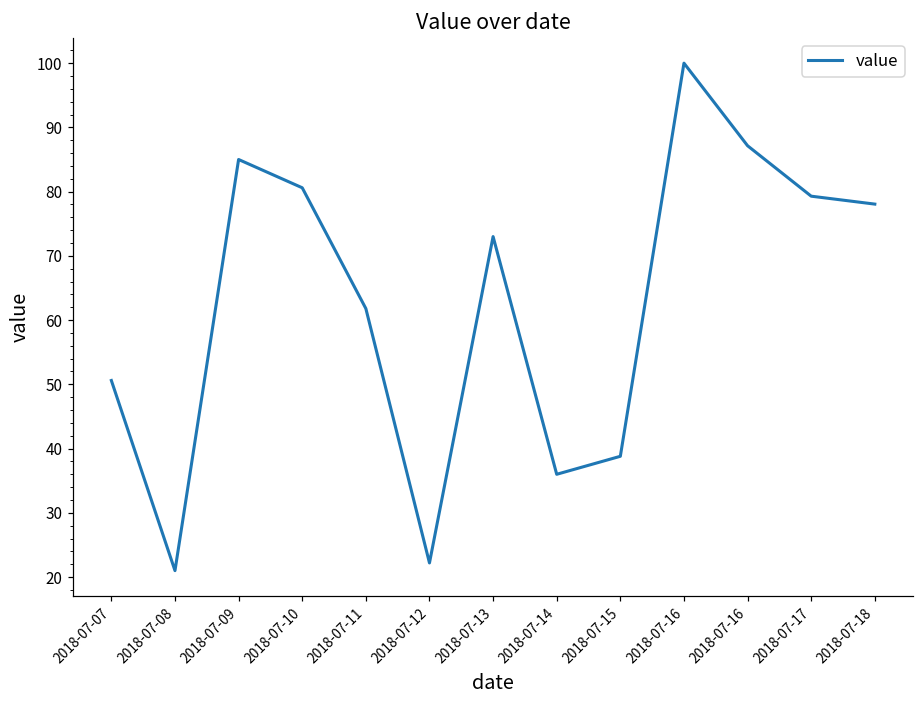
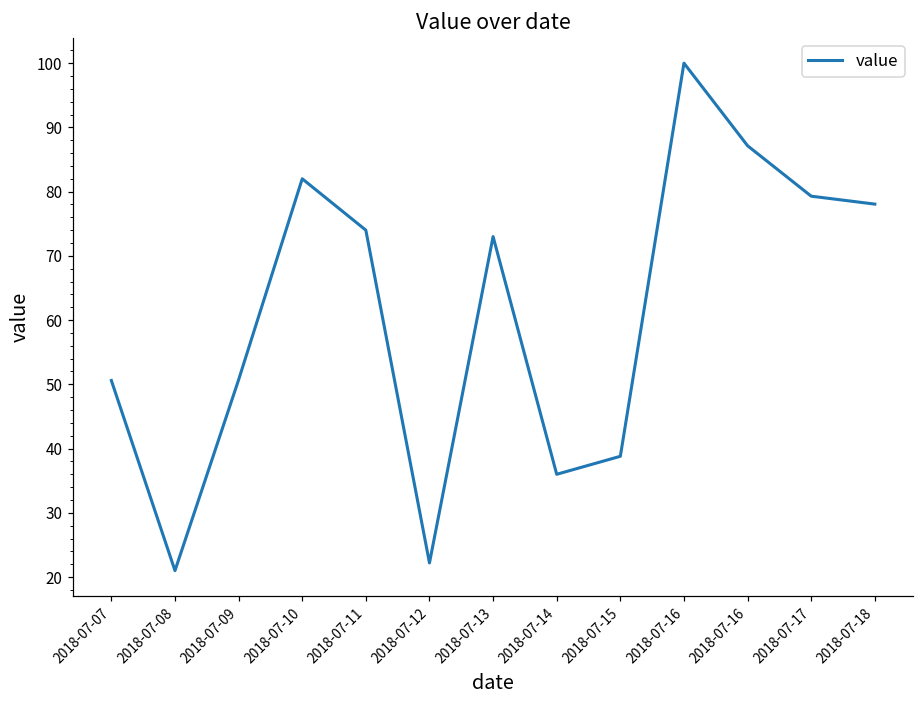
  {
    "2018-07-07": 51,
    "2018-07-08": 21,
-   "2018-07-09": 85,
-   "2018-07-10": 81,
-   "2018-07-11": 62,
+   "2018-07-09": 51,
+   "2018-07-10": 82,
+   "2018-07-11": 74,
    "2018-07-12": 22,
    "2018-07-13": 73,
    "2018-07-14": 36,
    "2018-07-15": 39,
    "2018-07-17": 79,
    "2018-07-18": 78
  }
